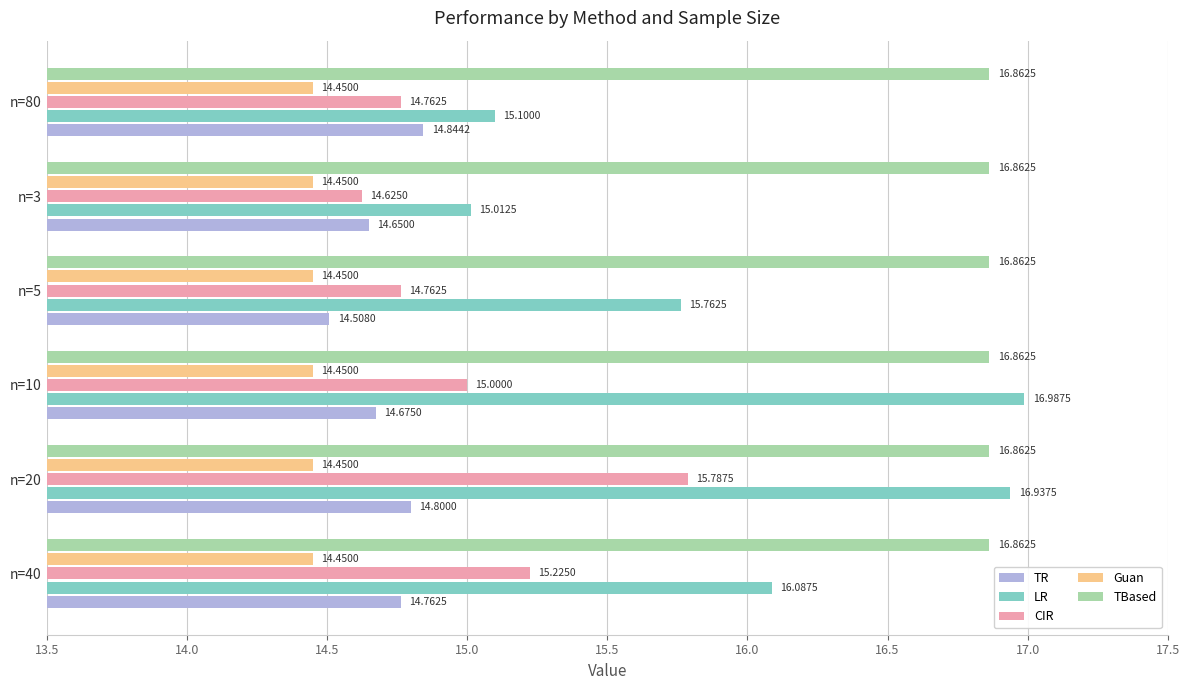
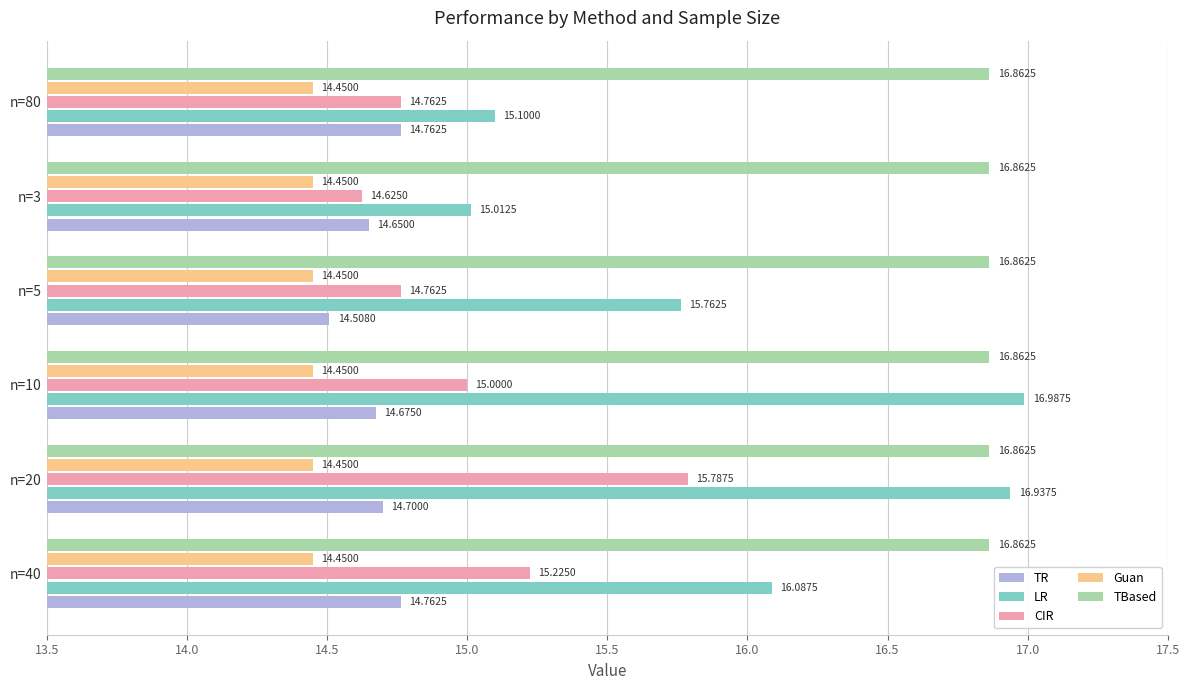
  {
    "TR": {
-     "n=80": 14.8442,
+     "n=80": 14.7625,
      "n=3": 14.6500,
      "n=5": 14.5080,
      "n=10": 14.6750,
-     "n=20": 14.8000,
+     "n=20": 14.7000,
      "n=40": 14.7625
    }
  }
